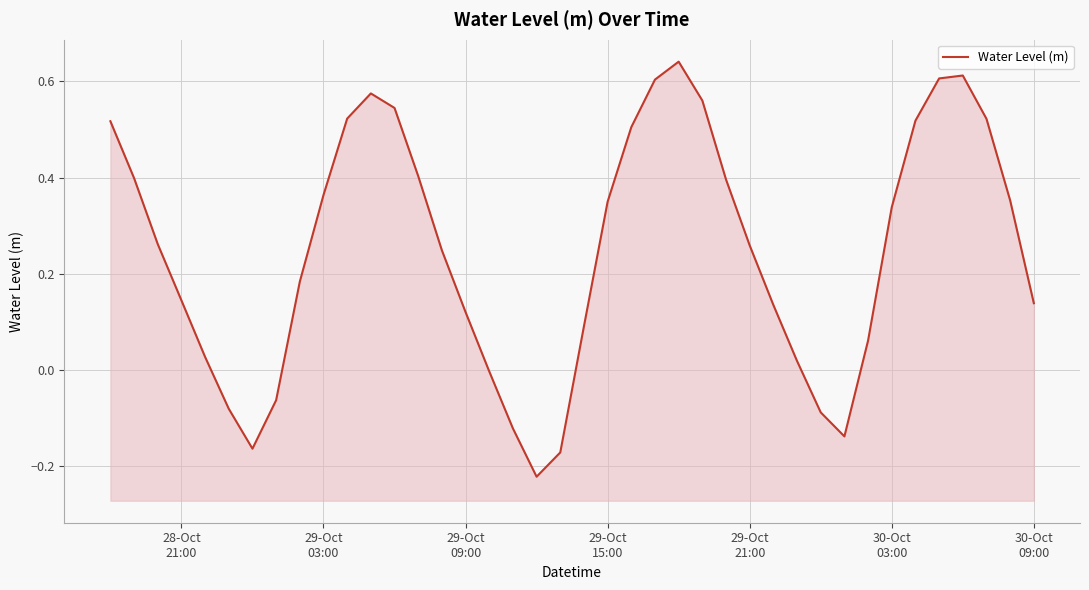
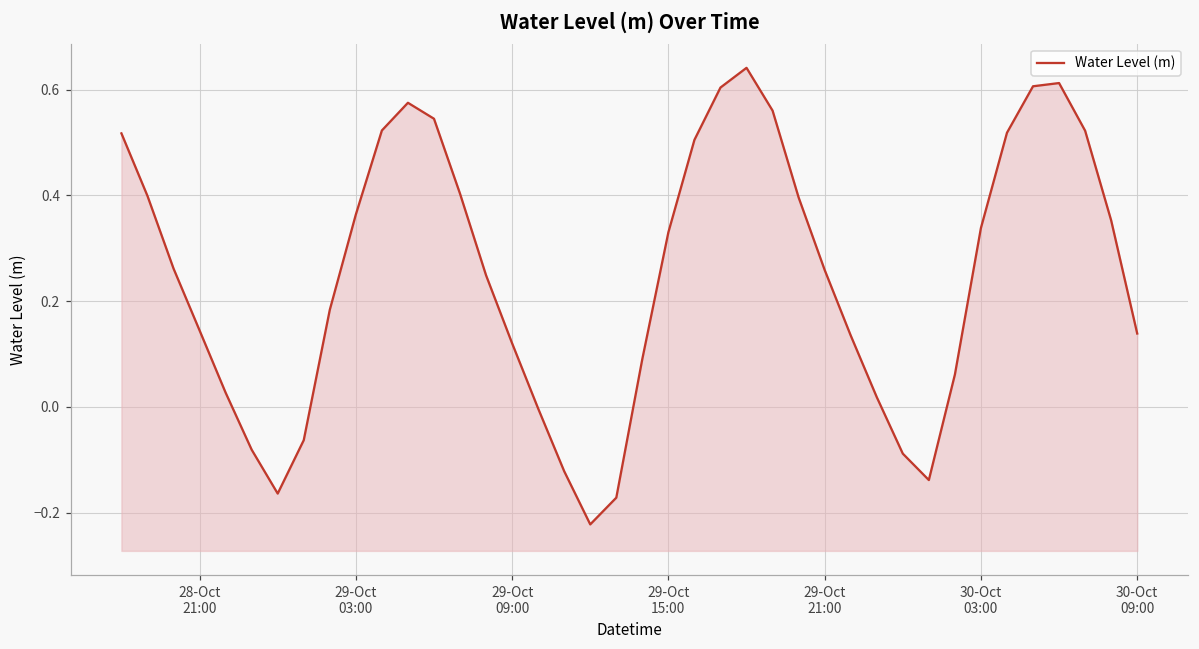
  {
    "28-Oct 21:00": 0.14,
    "29-Oct 03:00": 0.36,
    "29-Oct 09:00": 0.12,
-   "29-Oct 15:00": 0.35,
+   "29-Oct 15:00": 0.33,
    "29-Oct 21:00": 0.26,
    "30-Oct 03:00": 0.34,
    "30-Oct 09:00": 0.14
  }
